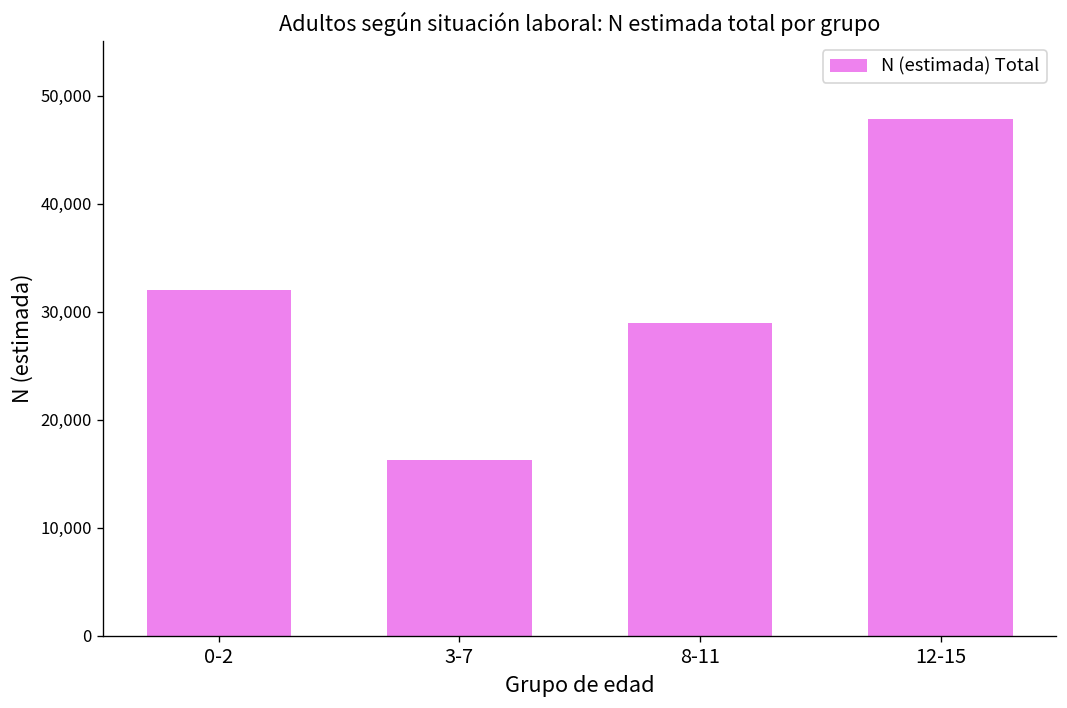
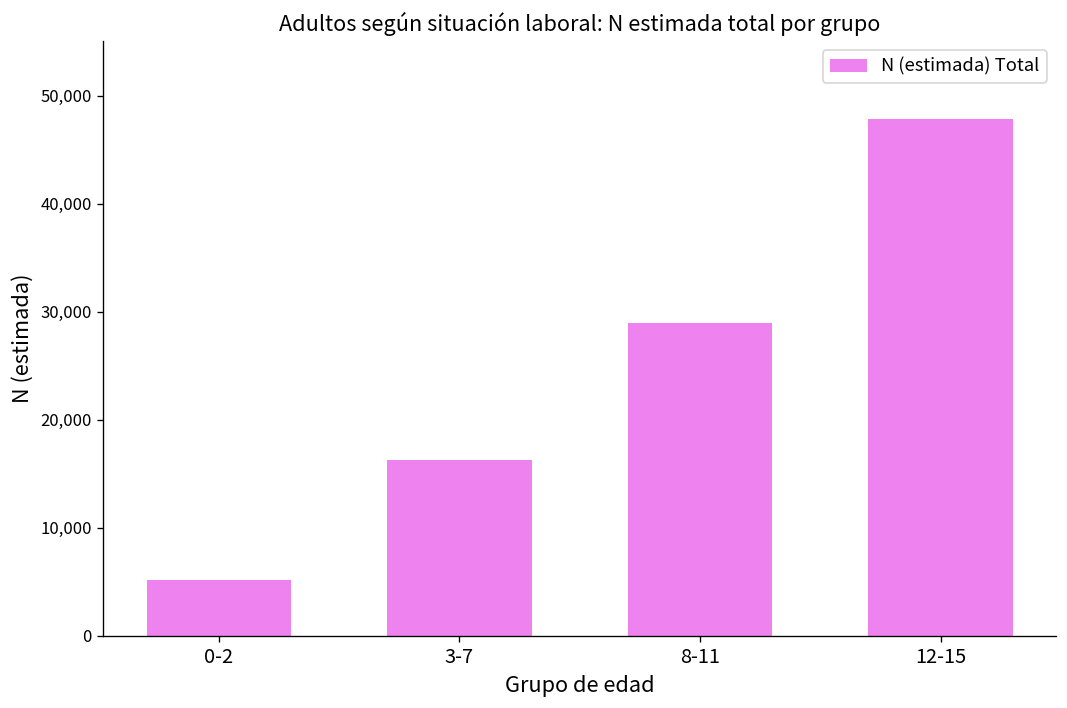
  {
-   "0-2": "32,000",
+   "0-2": "5,000",
    "3-7": "16,000",
    "8-11": "29,000",
    "12-15": "48,000"
  }
